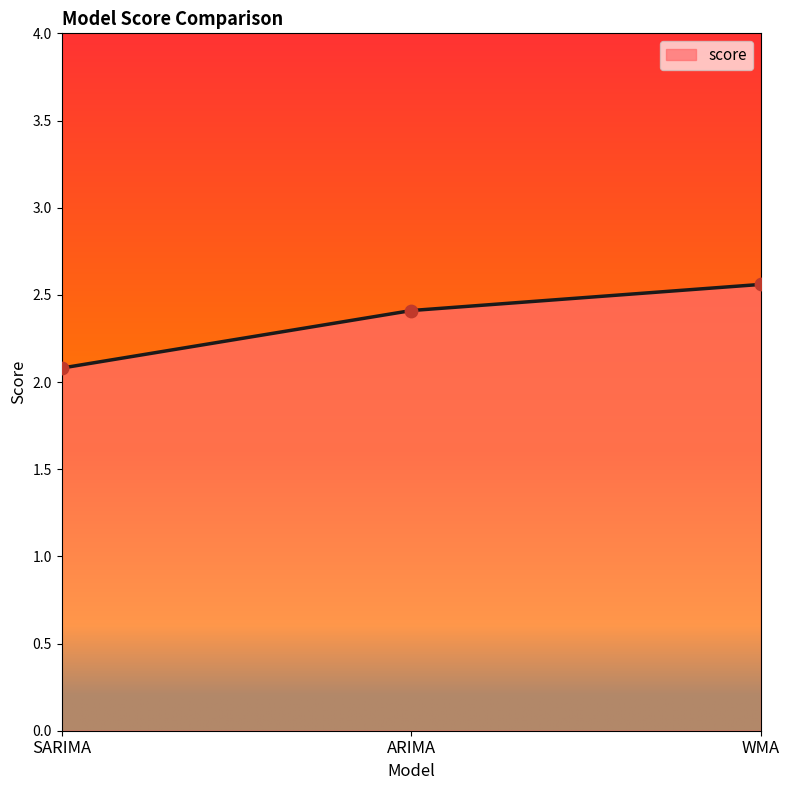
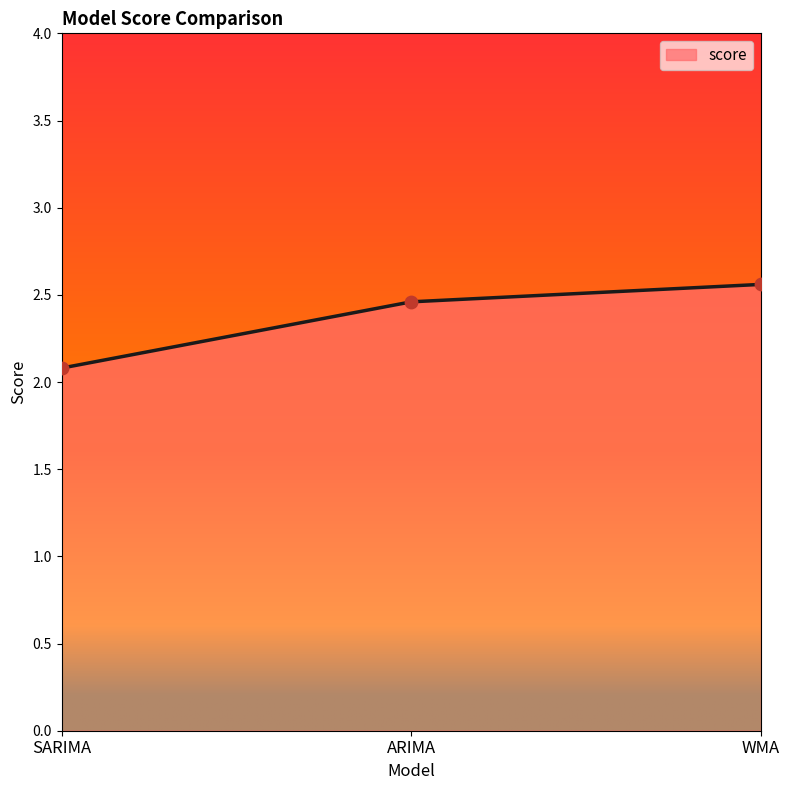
  {
    "SARIMA": 2.08,
-   "ARIMA": 2.41,
+   "ARIMA": 2.46,
    "WMA": 2.56
  }
